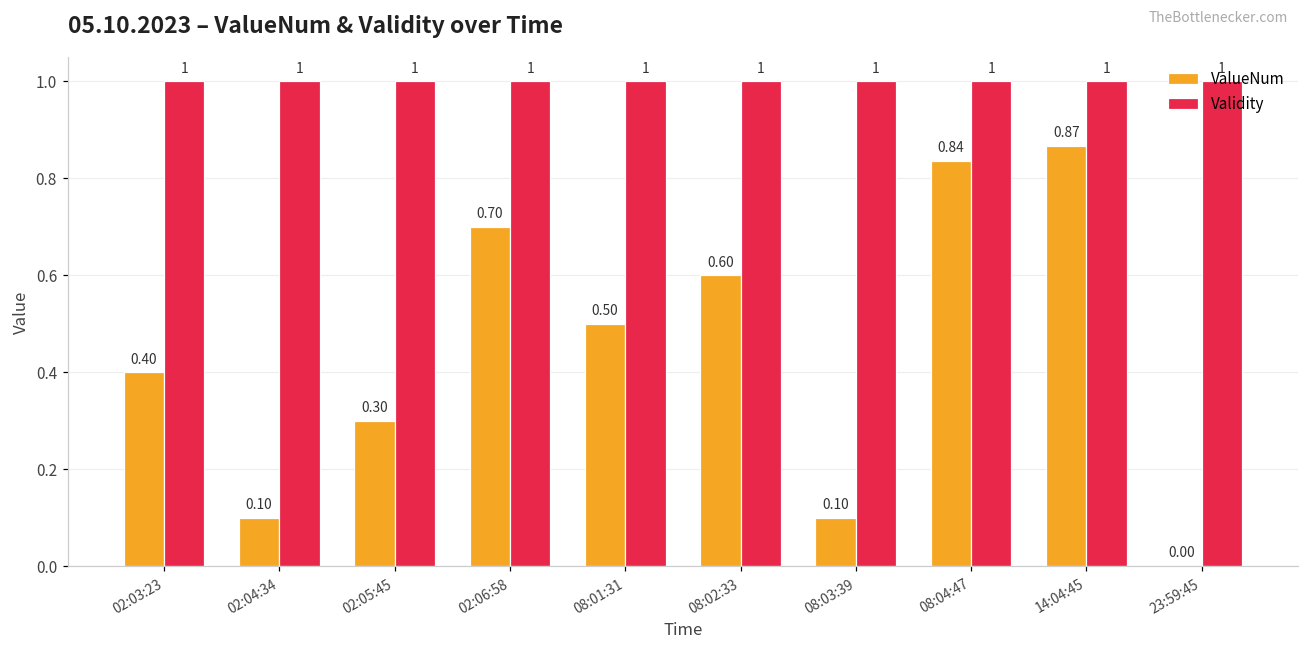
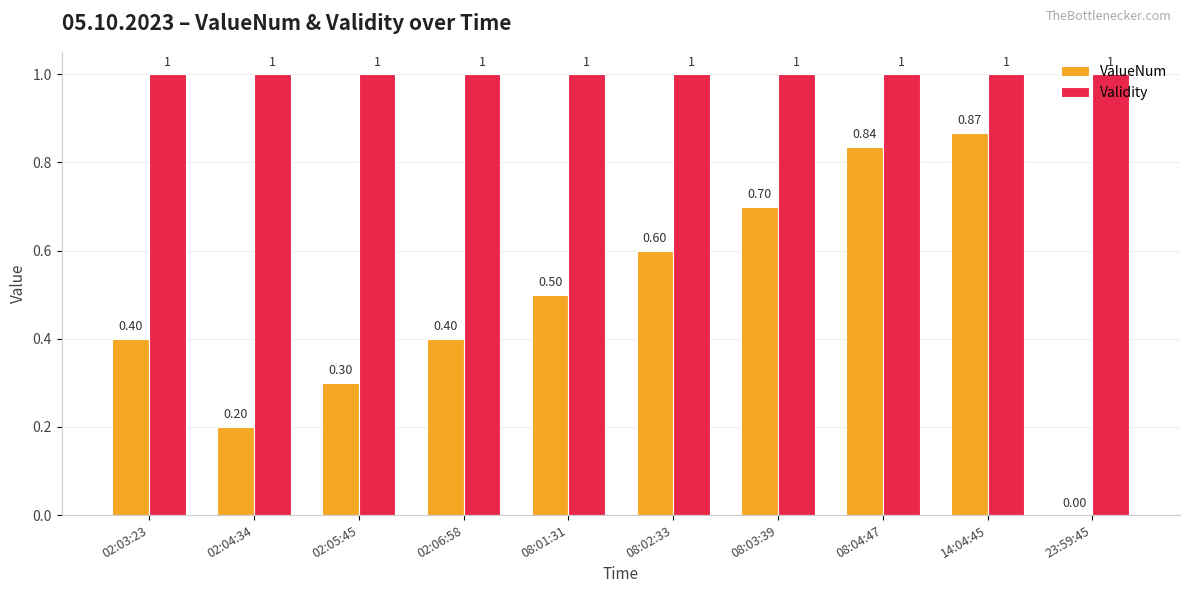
  {
    "ValueNum": {
      "02:03:23": 0.40,
-     "02:04:34": 0.10,
+     "02:04:34": 0.20,
      "02:05:45": 0.30,
-     "02:06:58": 0.70,
+     "02:06:58": 0.40,
      "08:01:31": 0.50,
      "08:02:33": 0.60,
-     "08:03:39": 0.10,
+     "08:03:39": 0.70,
      "08:04:47": 0.84,
      "14:04:45": 0.87,
      "23:59:45": 0.00
    },
    "Validity": {
      "02:03:23": 1,
      "02:04:34": 1,
      "02:05:45": 1,
      "02:06:58": 1,
      "08:01:31": 1,
      "08:02:33": 1,
      "08:03:39": 1,
      "08:04:47": 1,
      "14:04:45": 1,
      "23:59:45": 1
    }
  }
